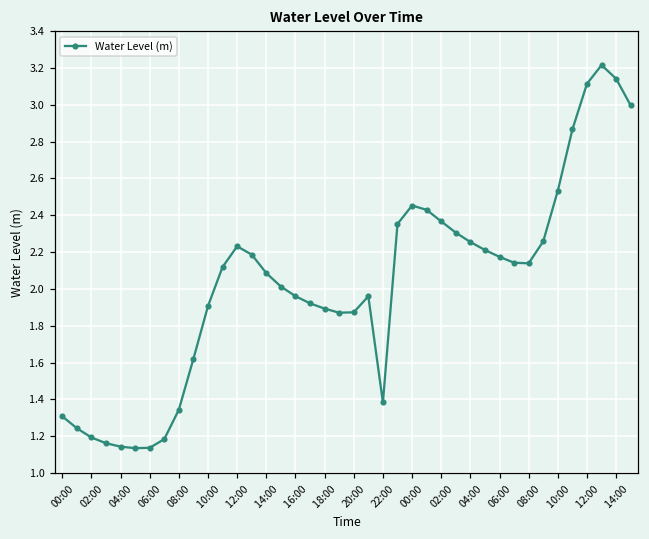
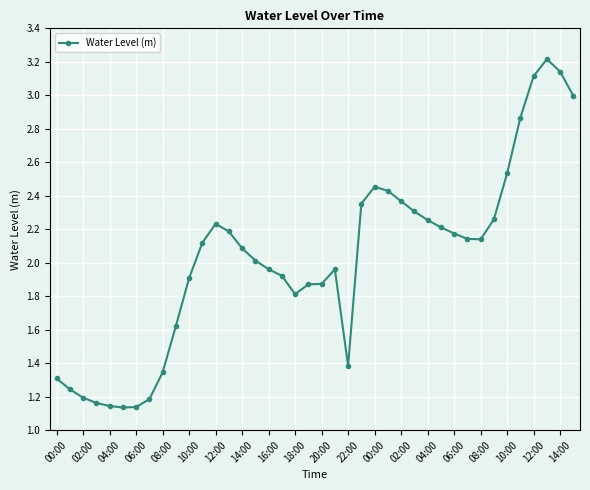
  {
    "16:00": 1.96,
-   "18:00": 1.89,
+   "18:00": 1.81,
    "20:00": 1.87,
    "22:00": 1.38
  }
